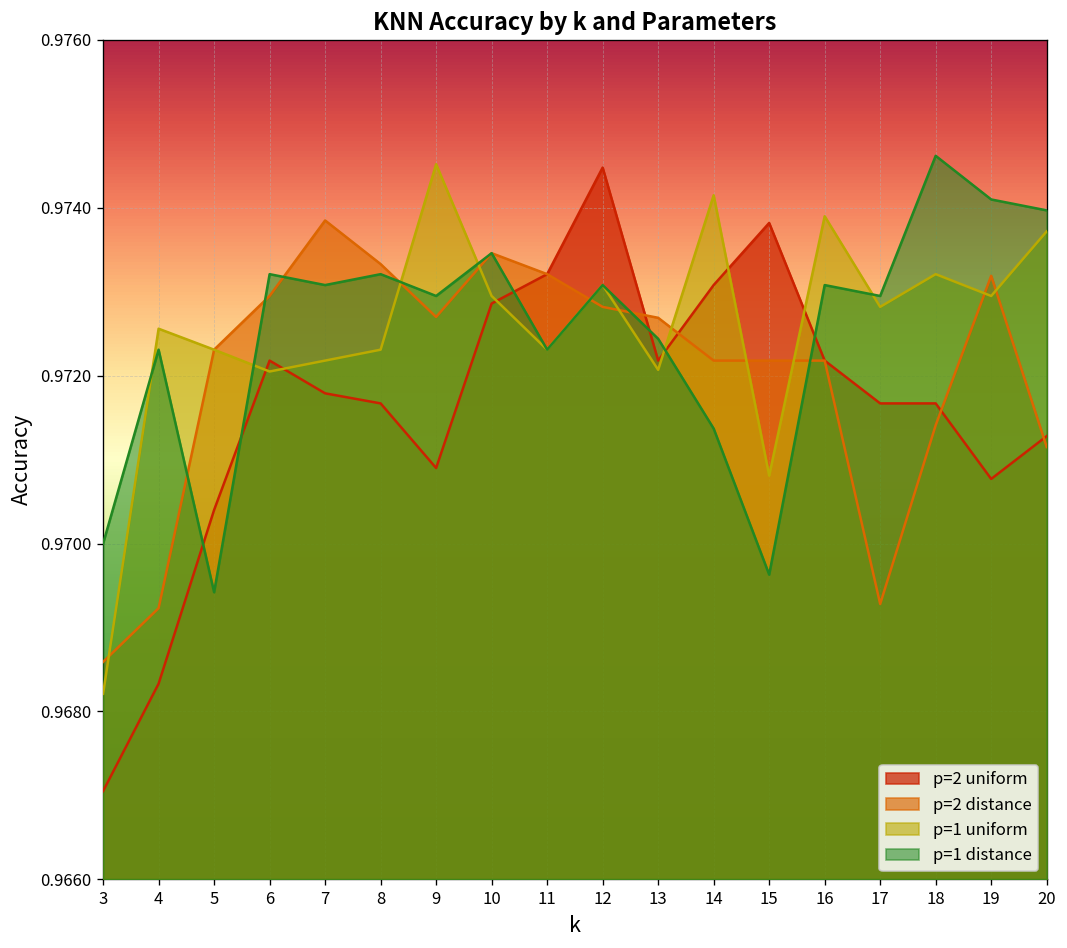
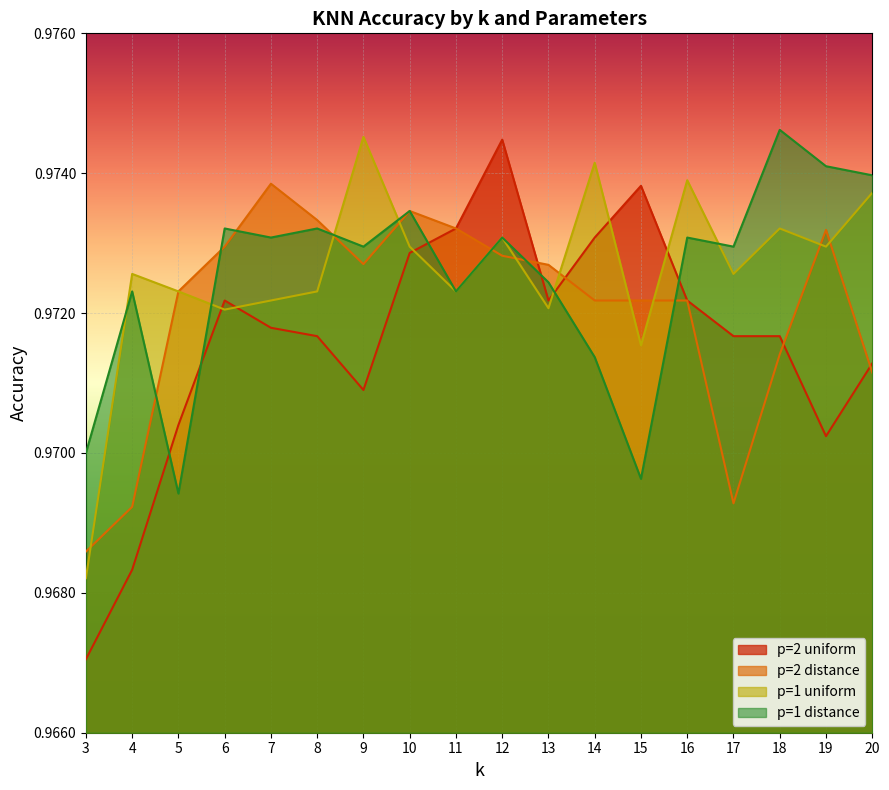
  {
    "p=2 uniform": {
      "3": 0.9671,
      "4": 0.9683,
      "5": 0.9704,
      "6": 0.9722,
      "7": 0.9718,
      "8": 0.9717,
      "9": 0.9709,
      "10": 0.9729,
      "12": 0.9745,
      "13": 0.9722,
      "14": 0.9731,
      "15": 0.9738,
      "17": 0.9717,
      "18": 0.9717,
-     "19": 0.9708,
+     "19": 0.9702,
      "20": 0.9713
    },
    "p=2 distance": {
      "3": 0.9686,
      "4": 0.9692,
      "6": 0.9730,
      "7": 0.9739,
      "8": 0.9733,
      "9": 0.9727,
      "12": 0.9728,
      "13": 0.9727,
      "14": 0.9722,
      "15": 0.9722,
      "17": 0.9693,
      "18": 0.9714,
      "19": 0.9732,
      "20": 0.9712
    },
    "p=1 uniform": {
      "3": 0.9682,
      "4": 0.9726,
      "6": 0.9721,
      "7": 0.9722,
      "8": 0.9723,
      "9": 0.9745,
      "10": 0.9730,
      "13": 0.9721,
      "14": 0.9742,
-     "15": 0.9708,
+     "15": 0.9715,
      "16": 0.9739,
-     "17": 0.9728,
+     "17": 0.9726,
      "18": 0.9732,
      "19": 0.9730,
      "20": 0.9737
    },
    "p=1 distance": {
      "3": 0.9700,
      "4": 0.9723,
      "5": 0.9694,
      "6": 0.9732,
      "7": 0.9731,
      "8": 0.9732,
      "9": 0.9730,
      "13": 0.9724,
      "14": 0.9714,
      "15": 0.9696,
      "16": 0.9731,
      "17": 0.9730,
      "18": 0.9746,
      "19": 0.9741,
      "20": 0.9740
    }
  }
